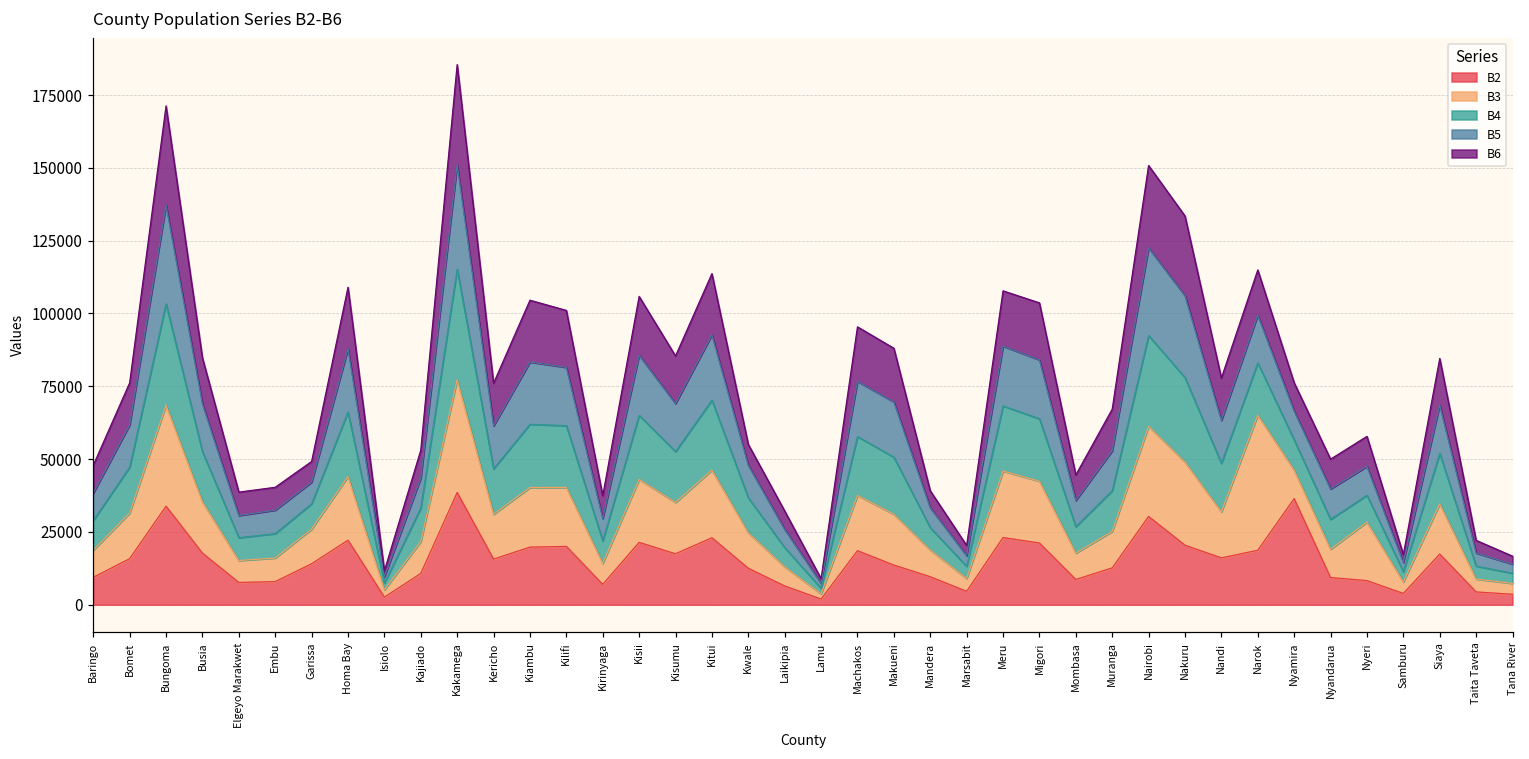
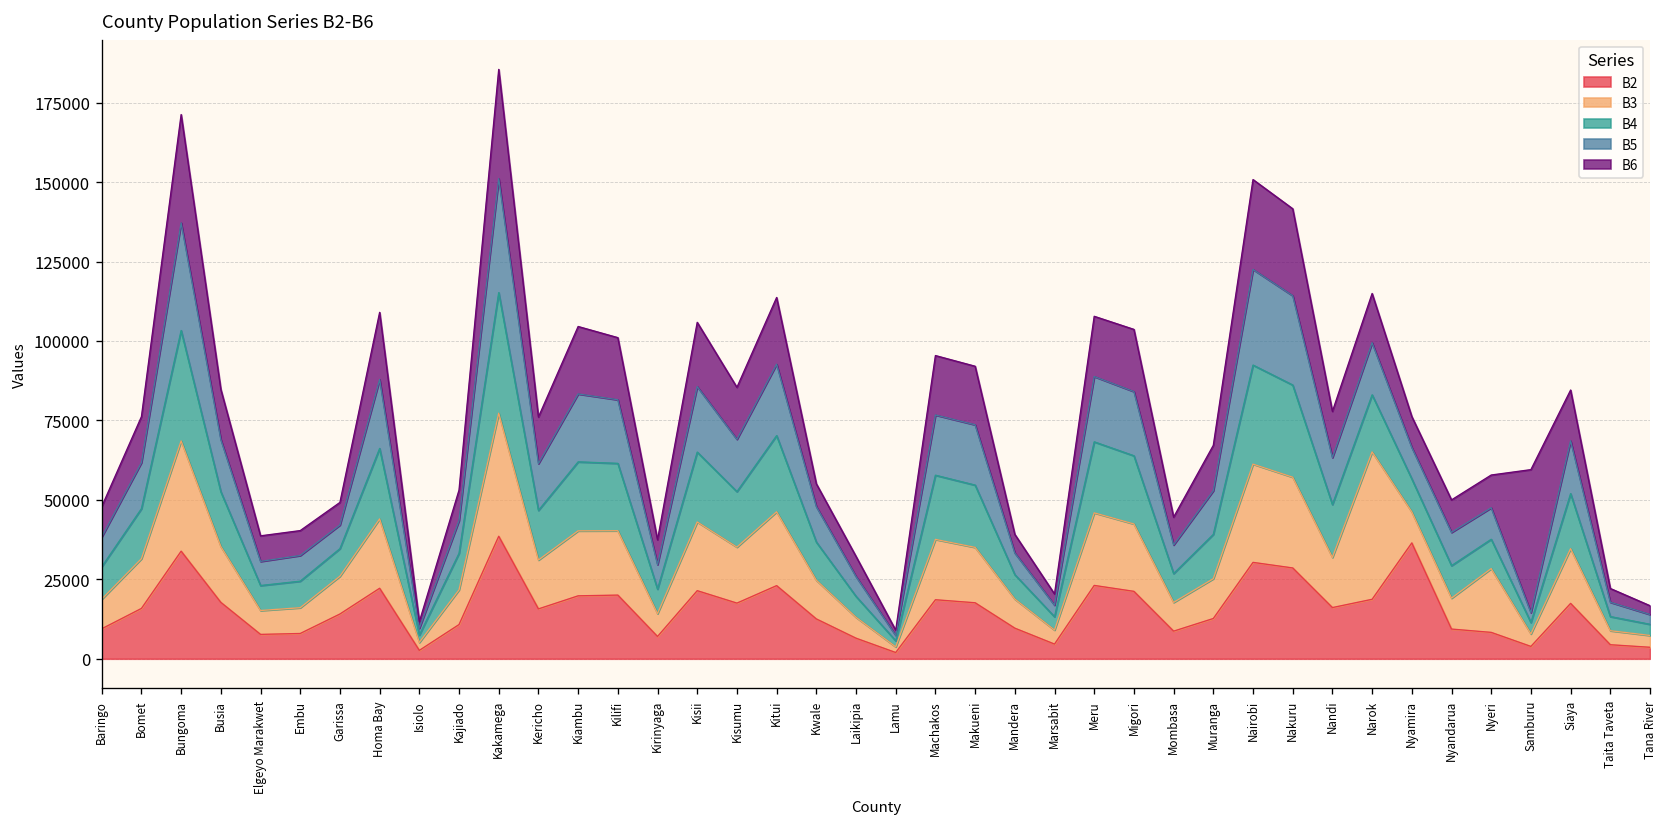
  {
    "B2": {
      "Baringo": 9000,
      "Bomet": 16000,
      "Bungoma": 34000,
      "Busia": 18000,
      "Elgeyo Marakwet": 8000,
      "Embu": 8000,
      "Garissa": 14000,
      "Homa Bay": 22000,
      "Isiolo": 3000,
      "Kajiado": 11000,
      "Kakamega": 39000,
      "Kericho": 16000,
      "Kiambu": 20000,
      "Kilifi": 20000,
      "Kirinyaga": 7000,
      "Kisii": 21000,
      "Kisumu": 18000,
      "Kitui": 23000,
      "Kwale": 13000,
      "Laikipia": 6000,
      "Lamu": 2000,
      "Machakos": 19000,
-     "Makueni": 14000,
+     "Makueni": 18000,
      "Mandera": 10000,
      "Marsabit": 5000,
      "Meru": 23000,
      "Migori": 21000,
      "Mombasa": 9000,
      "Muranga": 13000,
      "Nairobi": 30000,
-     "Nakuru": 20000,
+     "Nakuru": 29000,
      "Nandi": 16000,
      "Narok": 19000,
      "Nyamira": 36000,
      "Nyandarua": 9000,
      "Nyeri": 8000,
      "Samburu": 4000,
      "Siaya": 17000,
      "Taita Taveta": 4000,
      "Tana River": 4000
    },
    "B3": {
      "Baringo": 9000,
      "Bomet": 16000,
      "Bungoma": 35000,
      "Busia": 18000,
      "Elgeyo Marakwet": 8000,
      "Embu": 8000,
      "Garissa": 12000,
      "Homa Bay": 22000,
      "Isiolo": 3000,
      "Kajiado": 11000,
      "Kakamega": 39000,
      "Kericho": 15000,
      "Kiambu": 20000,
      "Kilifi": 20000,
      "Kirinyaga": 7000,
      "Kisii": 22000,
      "Kisumu": 18000,
      "Kitui": 23000,
      "Kwale": 12000,
      "Laikipia": 7000,
      "Lamu": 2000,
      "Machakos": 19000,
      "Makueni": 17000,
      "Mandera": 9000,
      "Marsabit": 4000,
      "Meru": 23000,
      "Migori": 21000,
      "Mombasa": 9000,
      "Muranga": 13000,
      "Nairobi": 31000,
      "Nakuru": 29000,
      "Nandi": 16000,
      "Narok": 46000,
      "Nyamira": 10000,
      "Nyandarua": 10000,
      "Nyeri": 20000,
      "Samburu": 4000,
      "Siaya": 17000,
      "Taita Taveta": 4000,
      "Tana River": 4000
    },
    "B6": {
      "Baringo": 10000,
      "Bomet": 14000,
      "Bungoma": 34000,
      "Busia": 16000,
      "Elgeyo Marakwet": 8000,
      "Embu": 8000,
      "Garissa": 7000,
      "Homa Bay": 21000,
      "Isiolo": 2000,
      "Kajiado": 10000,
      "Kakamega": 34000,
      "Kericho": 15000,
      "Kiambu": 21000,
      "Kilifi": 20000,
      "Kirinyaga": 8000,
      "Kisii": 20000,
      "Kisumu": 16000,
      "Kitui": 21000,
      "Kwale": 7000,
      "Laikipia": 6000,
      "Lamu": 2000,
      "Machakos": 19000,
      "Makueni": 18000,
      "Mandera": 6000,
      "Marsabit": 4000,
      "Meru": 19000,
      "Migori": 20000,
      "Mombasa": 9000,
      "Muranga": 14000,
      "Nairobi": 28000,
      "Nakuru": 27000,
      "Nandi": 15000,
      "Narok": 15000,
      "Nyamira": 10000,
      "Nyandarua": 10000,
      "Nyeri": 10000,
-     "Samburu": 3000,
+     "Samburu": 45000,
      "Siaya": 16000,
      "Taita Taveta": 4000,
      "Tana River": 3000
    }
  }
